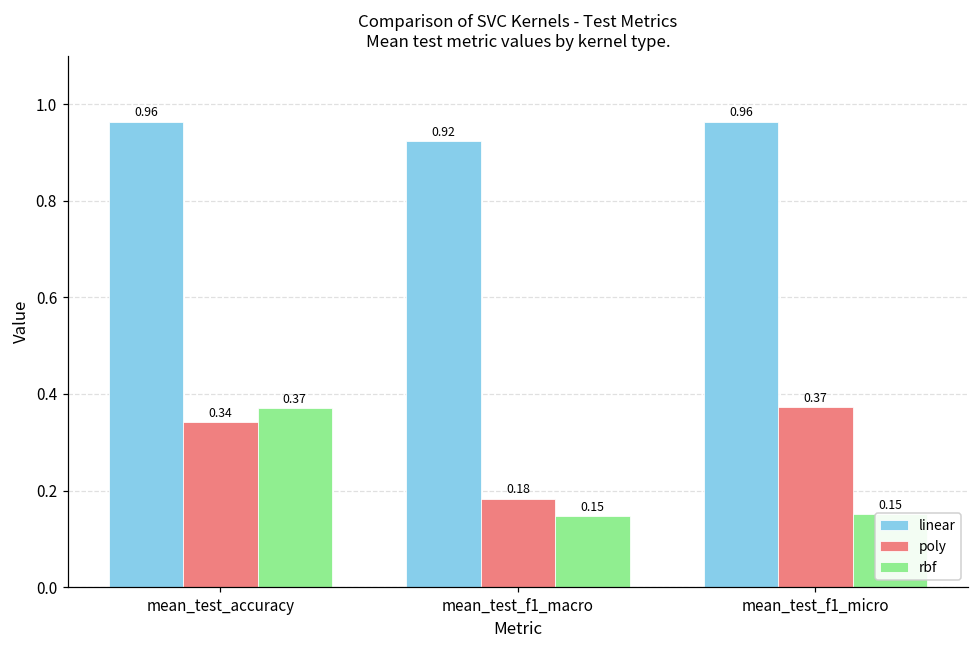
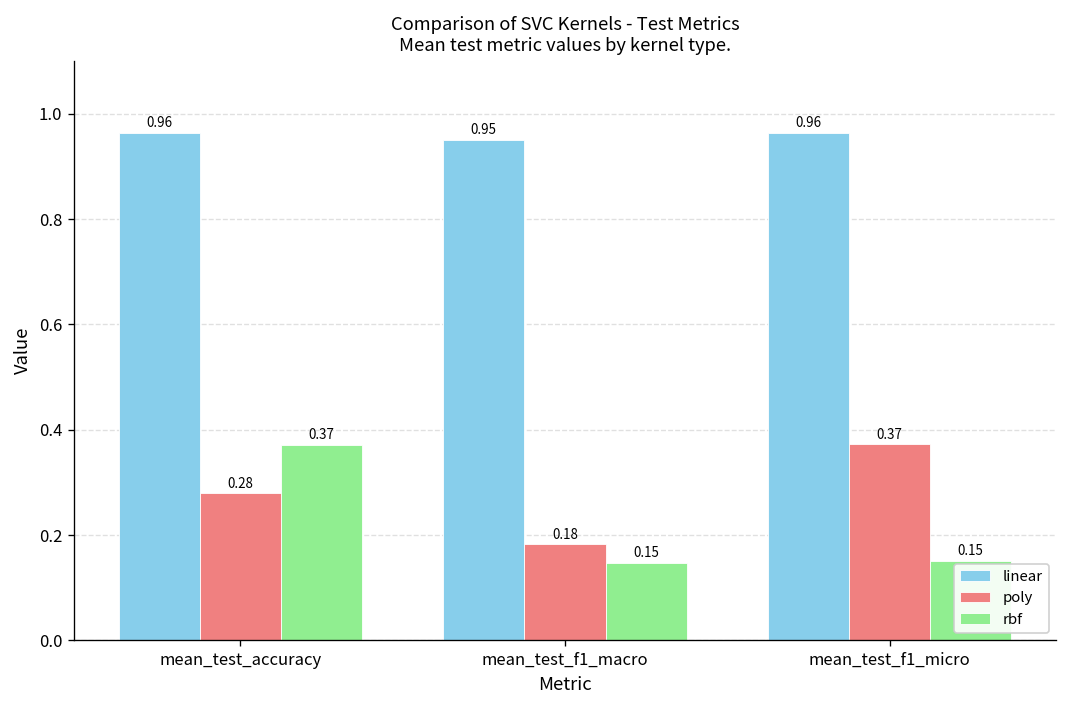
  {
    "linear": {
      "mean_test_accuracy": 0.96,
-     "mean_test_f1_macro": 0.92,
+     "mean_test_f1_macro": 0.95,
      "mean_test_f1_micro": 0.96
    },
    "poly": {
-     "mean_test_accuracy": 0.34,
+     "mean_test_accuracy": 0.28,
      "mean_test_f1_macro": 0.18,
      "mean_test_f1_micro": 0.37
    },
    "rbf": {
      "mean_test_accuracy": 0.37,
      "mean_test_f1_macro": 0.15
    }
  }
